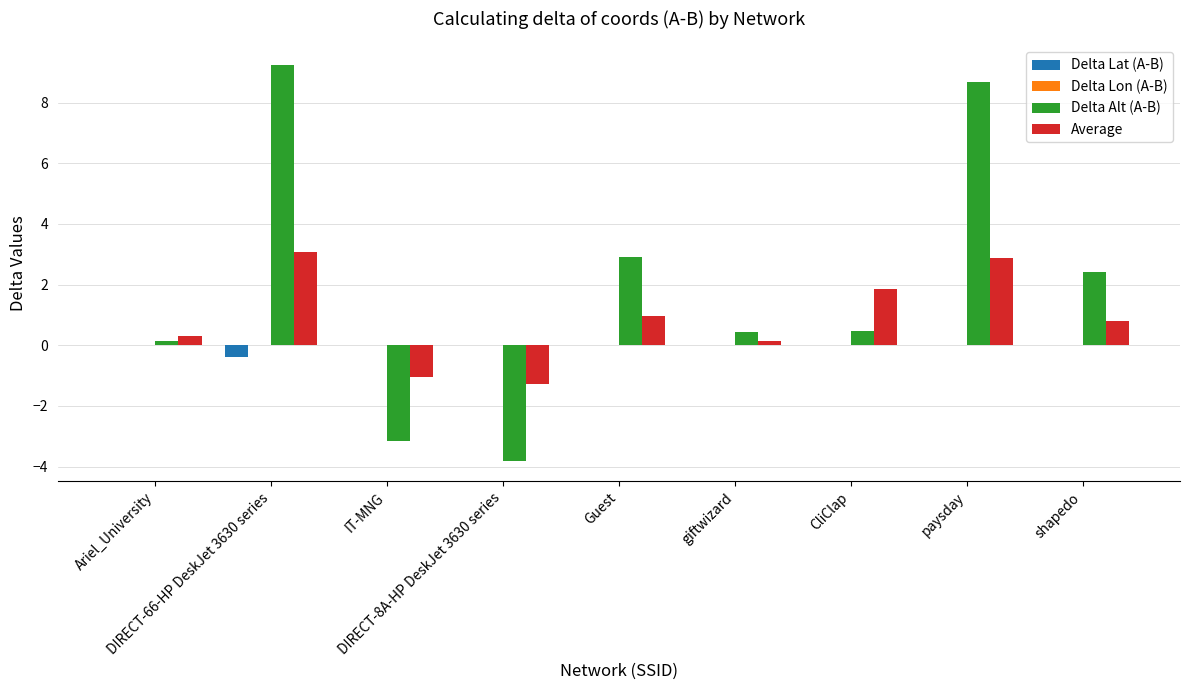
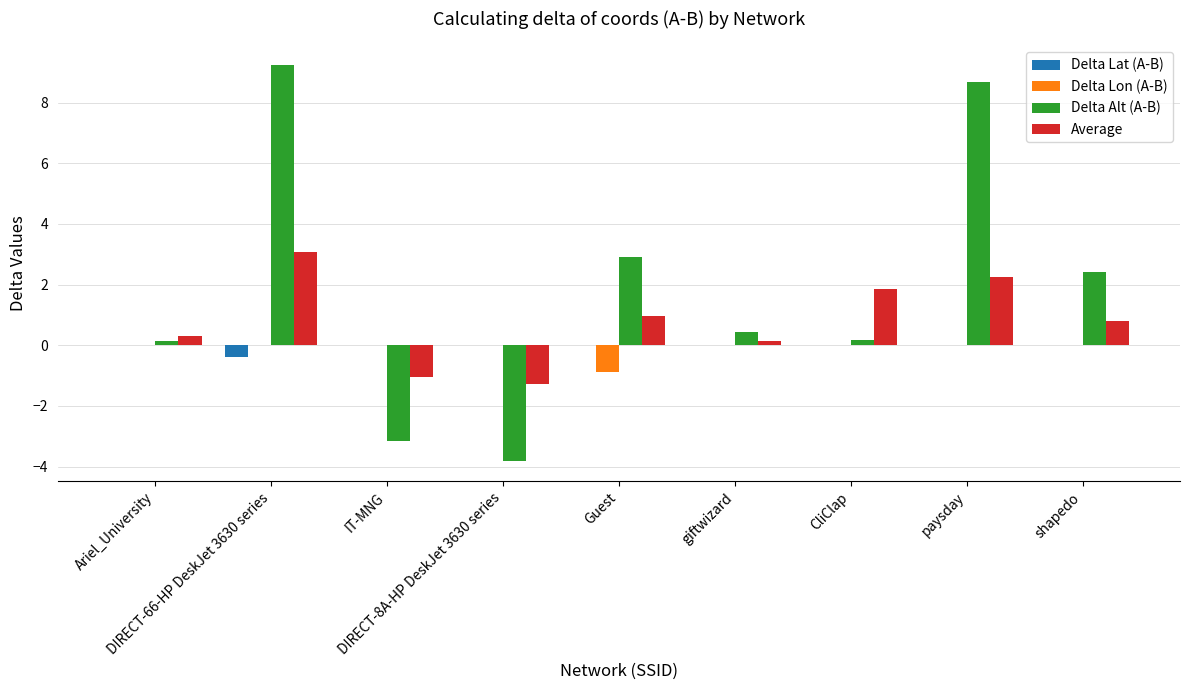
  {
    "Delta Lat (A-B)": {
      "DIRECT-66-HP DeskJet 3630 series": -0.4
    },
    "Delta Lon (A-B)": {
-     "Guest": 0.0
+     "Guest": -0.9
    },
    "Delta Alt (A-B)": {
      "Ariel_University": 0.2,
      "DIRECT-66-HP DeskJet 3630 series": 9.2,
      "IT-MNG": -3.2,
      "DIRECT-8A-HP DeskJet 3630 series": -3.8,
      "Guest": 2.9,
      "giftwizard": 0.4,
-     "CliClap": 0.5,
+     "CliClap": 0.2,
      "paysday": 8.7,
      "shapedo": 2.4
    },
    "Average": {
      "Ariel_University": 0.3,
      "DIRECT-66-HP DeskJet 3630 series": 3.1,
      "IT-MNG": -1.1,
      "DIRECT-8A-HP DeskJet 3630 series": -1.3,
      "Guest": 1.0,
      "giftwizard": 0.1,
      "CliClap": 1.9,
-     "paysday": 2.9,
+     "paysday": 2.3,
      "shapedo": 0.8
    }
  }
